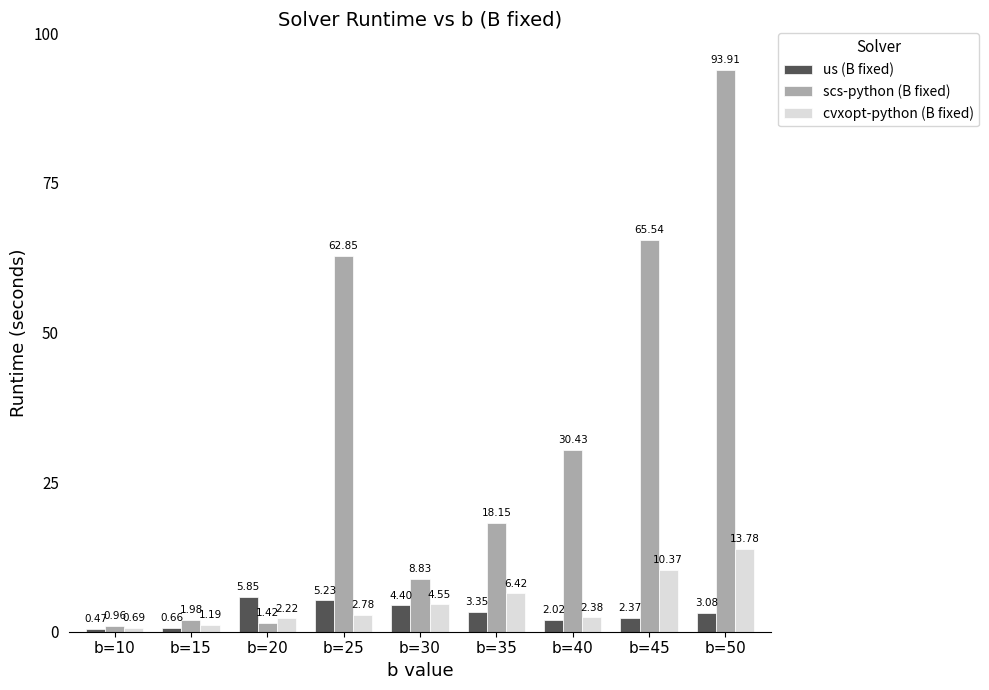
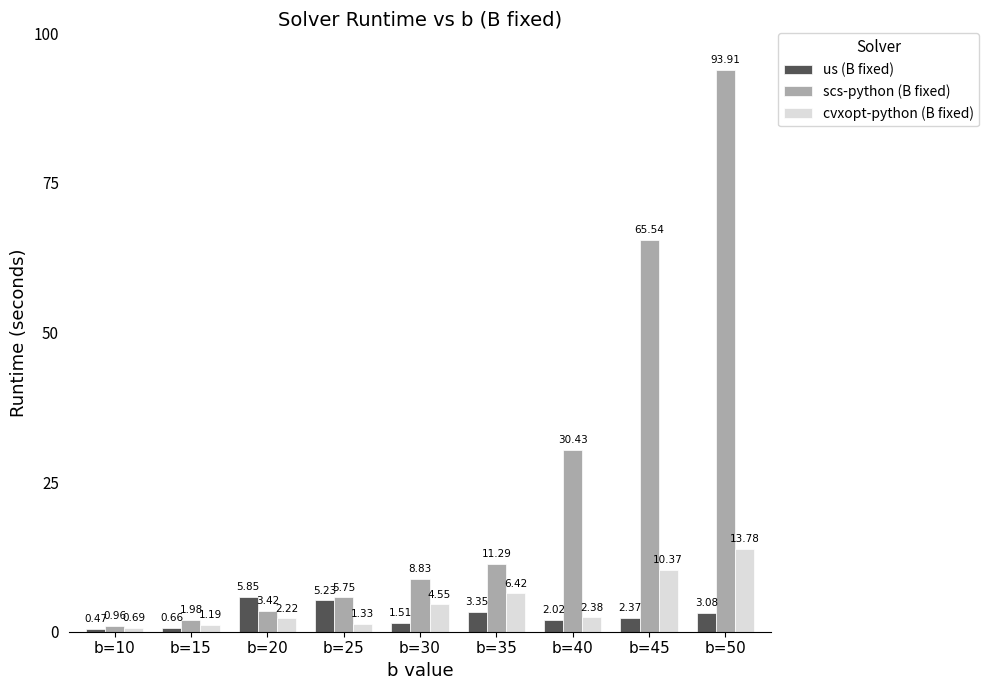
  {
    "us (B fixed)": {
      "b=10": 0.47,
      "b=15": 0.66,
      "b=20": 5.85,
      "b=25": 5.23,
-     "b=30": 4.40,
+     "b=30": 1.51,
      "b=35": 3.35,
      "b=40": 2.02,
      "b=45": 2.37,
      "b=50": 3.08
    },
    "scs-python (B fixed)": {
      "b=10": 0.96,
      "b=15": 1.98,
-     "b=20": 1.42,
-     "b=25": 62.85,
+     "b=20": 3.42,
+     "b=25": 5.75,
      "b=30": 8.83,
-     "b=35": 18.15,
+     "b=35": 11.29,
      "b=40": 30.43,
      "b=45": 65.54,
      "b=50": 93.91
    },
    "cvxopt-python (B fixed)": {
      "b=10": 0.69,
      "b=15": 1.19,
      "b=20": 2.22,
-     "b=25": 2.78,
+     "b=25": 1.33,
      "b=30": 4.55,
      "b=35": 6.42,
      "b=40": 2.38,
      "b=45": 10.37,
      "b=50": 13.78
    }
  }
